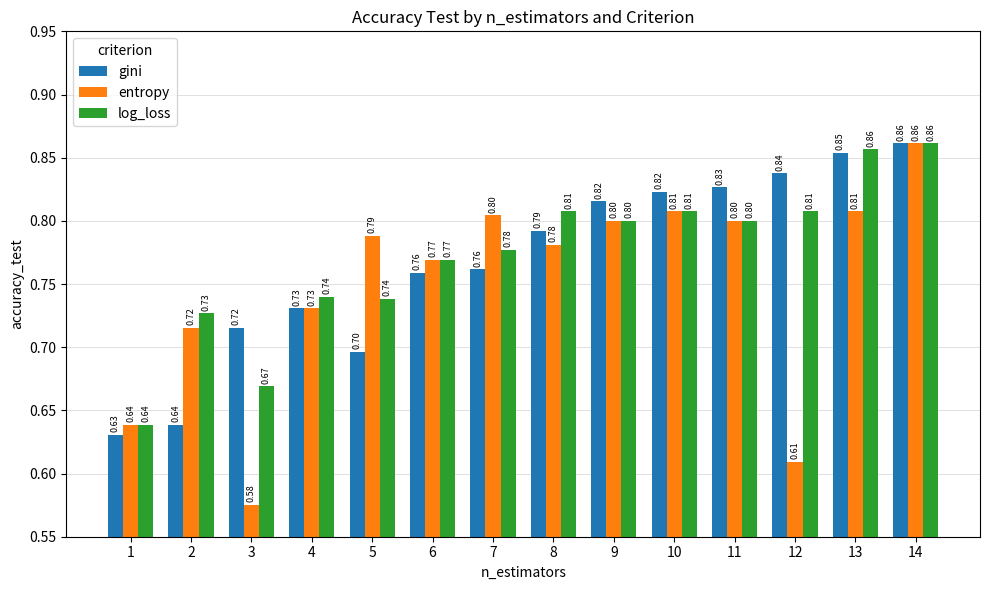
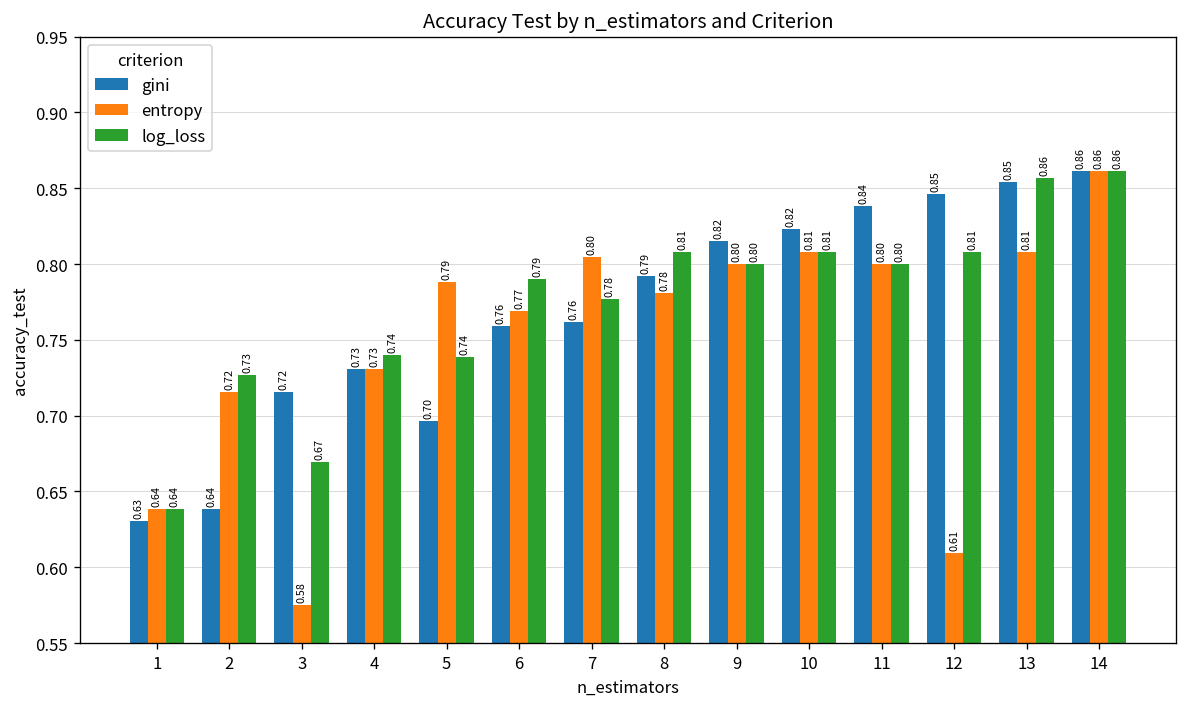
  {
    "gini": {
      "1": 0.63,
      "2": 0.64,
      "3": 0.72,
      "4": 0.73,
      "5": 0.70,
      "6": 0.76,
      "7": 0.76,
      "8": 0.79,
      "9": 0.82,
      "10": 0.82,
-     "11": 0.83,
-     "12": 0.84,
+     "11": 0.84,
+     "12": 0.85,
      "13": 0.85,
      "14": 0.86
    },
    "entropy": {
      "1": 0.64,
      "2": 0.72,
      "3": 0.58,
      "4": 0.73,
      "5": 0.79,
      "6": 0.77,
      "7": 0.80,
      "8": 0.78,
      "9": 0.80,
      "10": 0.81,
      "11": 0.80,
      "12": 0.61,
      "13": 0.81,
      "14": 0.86
    },
    "log_loss": {
      "1": 0.64,
      "2": 0.73,
      "3": 0.67,
      "4": 0.74,
      "5": 0.74,
-     "6": 0.77,
+     "6": 0.79,
      "7": 0.78,
      "8": 0.81,
      "9": 0.80,
      "10": 0.81,
      "11": 0.80,
      "12": 0.81,
      "13": 0.86,
      "14": 0.86
    }
  }
